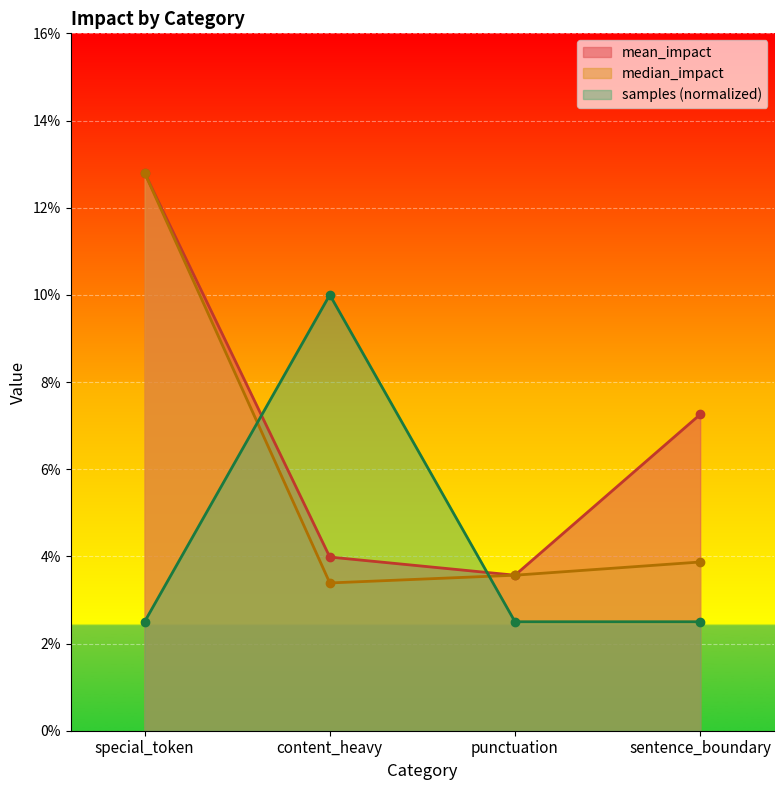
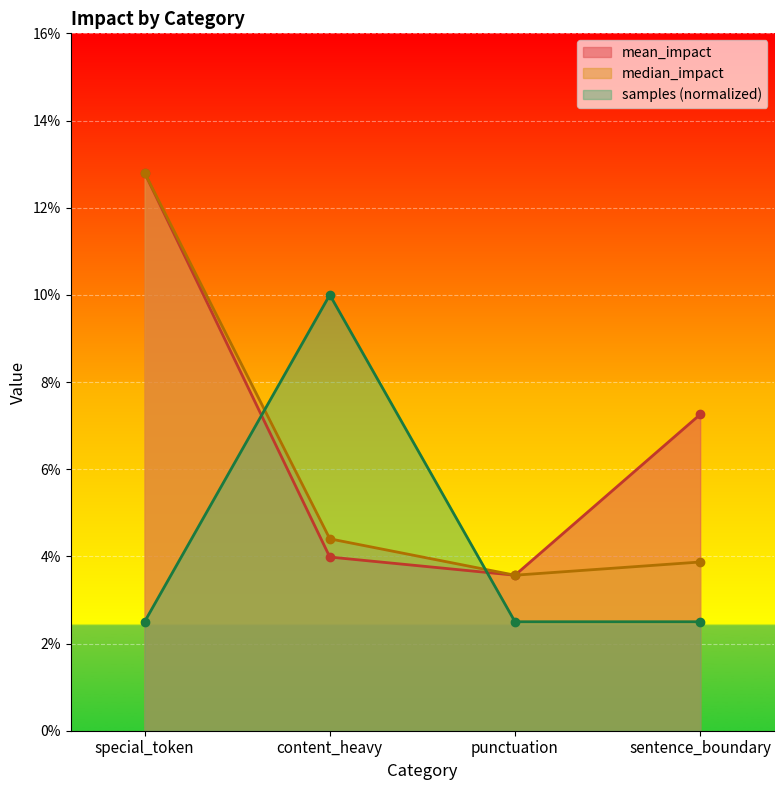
  {
    "mean_impact": {
      "content_heavy": "4.0%",
      "sentence_boundary": "7.3%"
    },
    "median_impact": {
-     "content_heavy": "3.4%",
+     "content_heavy": "4.4%",
      "sentence_boundary": "3.9%"
    },
    "samples (normalized)": {
      "special_token": "2.5%",
      "content_heavy": "10.0%",
      "punctuation": "2.5%",
      "sentence_boundary": "2.5%"
    }
  }
